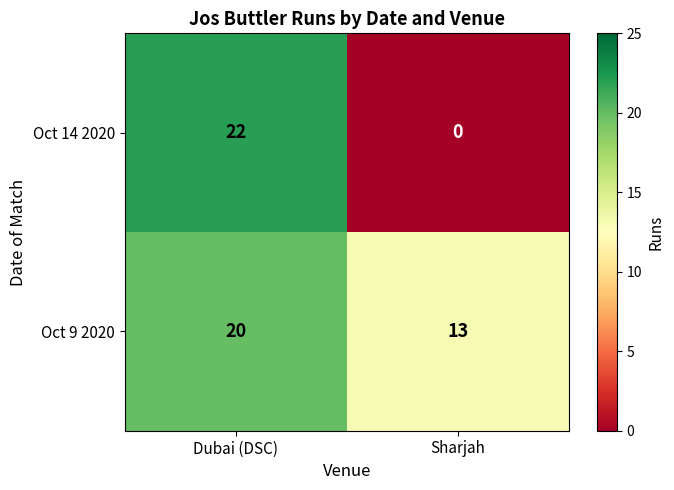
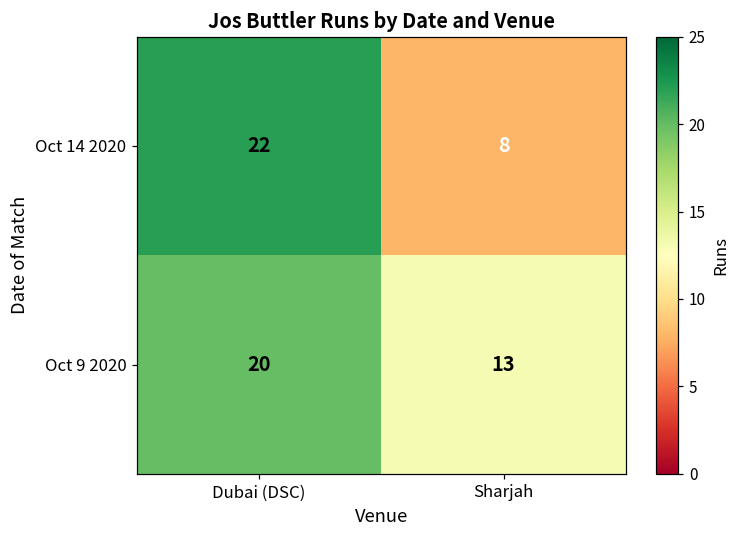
  {
    "Oct 14 2020": {
      "Dubai (DSC)": 22,
-     "Sharjah": 0
+     "Sharjah": 8
    },
    "Oct 9 2020": {
      "Dubai (DSC)": 20,
      "Sharjah": 13
    }
  }
